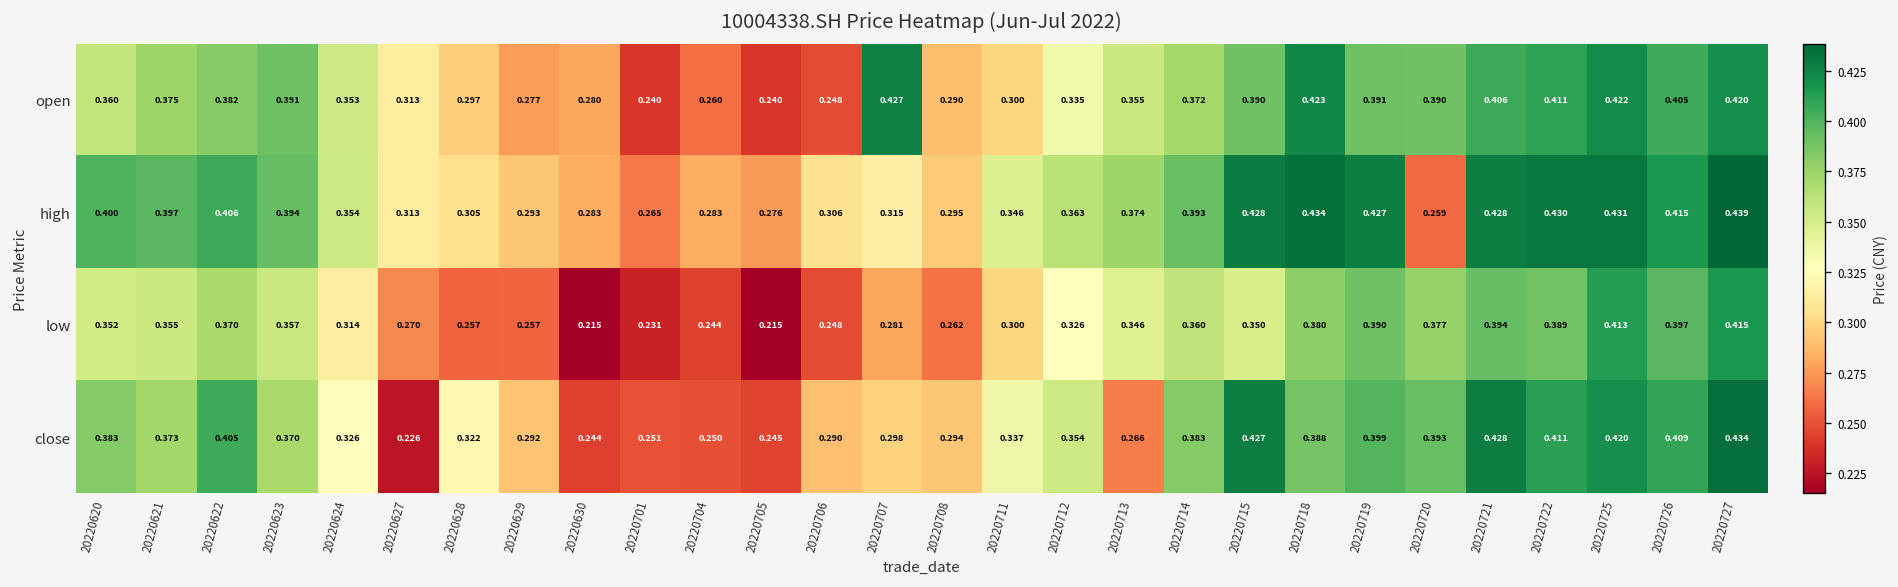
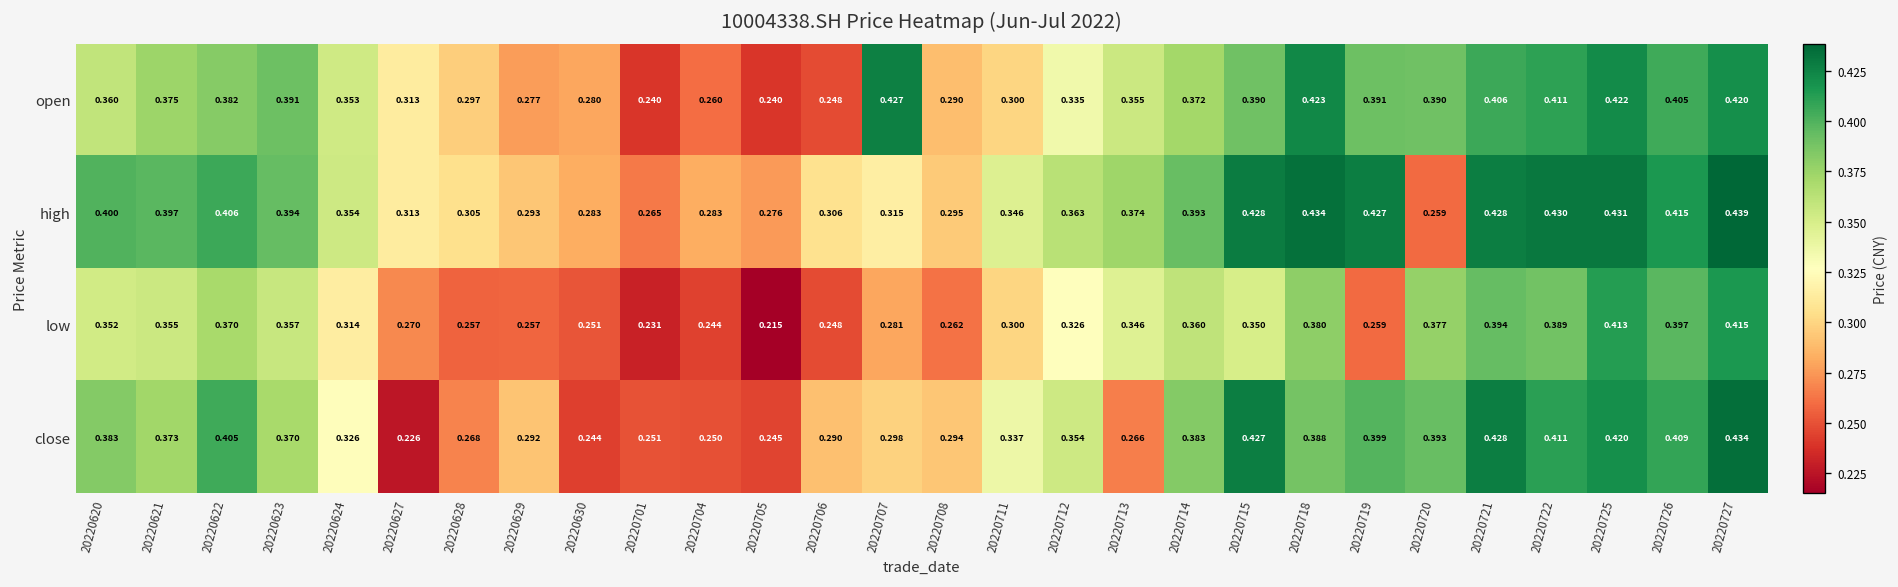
  {
    "open": {
      "20220620": 0.360,
      "20220621": 0.375,
      "20220622": 0.382,
      "20220623": 0.391,
      "20220624": 0.353,
      "20220627": 0.313,
      "20220628": 0.297,
      "20220629": 0.277,
      "20220630": 0.280,
      "20220701": 0.240,
      "20220704": 0.260,
      "20220705": 0.240,
      "20220706": 0.248,
      "20220707": 0.427,
      "20220708": 0.290,
      "20220711": 0.300,
      "20220712": 0.335,
      "20220713": 0.355,
      "20220714": 0.372,
      "20220715": 0.390,
      "20220718": 0.423,
      "20220719": 0.391,
      "20220720": 0.390,
      "20220721": 0.406,
      "20220722": 0.411,
      "20220725": 0.422,
      "20220726": 0.405,
      "20220727": 0.420
    },
    "high": {
      "20220620": 0.400,
      "20220621": 0.397,
      "20220622": 0.406,
      "20220623": 0.394,
      "20220624": 0.354,
      "20220627": 0.313,
      "20220628": 0.305,
      "20220629": 0.293,
      "20220630": 0.283,
      "20220701": 0.265,
      "20220704": 0.283,
      "20220705": 0.276,
      "20220706": 0.306,
      "20220707": 0.315,
      "20220708": 0.295,
      "20220711": 0.346,
      "20220712": 0.363,
      "20220713": 0.374,
      "20220714": 0.393,
      "20220715": 0.428,
      "20220718": 0.434,
      "20220719": 0.427,
      "20220720": 0.259,
      "20220721": 0.428,
      "20220722": 0.430,
      "20220725": 0.431,
      "20220726": 0.415,
      "20220727": 0.439
    },
    "low": {
      "20220620": 0.352,
      "20220621": 0.355,
      "20220622": 0.370,
      "20220623": 0.357,
      "20220624": 0.314,
      "20220627": 0.270,
      "20220628": 0.257,
      "20220629": 0.257,
-     "20220630": 0.215,
+     "20220630": 0.251,
      "20220701": 0.231,
      "20220704": 0.244,
      "20220705": 0.215,
      "20220706": 0.248,
      "20220707": 0.281,
      "20220708": 0.262,
      "20220711": 0.300,
      "20220712": 0.326,
      "20220713": 0.346,
      "20220714": 0.360,
      "20220715": 0.350,
      "20220718": 0.380,
-     "20220719": 0.390,
+     "20220719": 0.259,
      "20220720": 0.377,
      "20220721": 0.394,
      "20220722": 0.389,
      "20220725": 0.413,
      "20220726": 0.397,
      "20220727": 0.415
    },
    "close": {
      "20220620": 0.383,
      "20220621": 0.373,
      "20220622": 0.405,
      "20220623": 0.370,
      "20220624": 0.326,
      "20220627": 0.226,
-     "20220628": 0.322,
+     "20220628": 0.268,
      "20220629": 0.292,
      "20220630": 0.244,
      "20220701": 0.251,
      "20220704": 0.250,
      "20220705": 0.245,
      "20220706": 0.290,
      "20220707": 0.298,
      "20220708": 0.294,
      "20220711": 0.337,
      "20220712": 0.354,
      "20220713": 0.266,
      "20220714": 0.383,
      "20220715": 0.427,
      "20220718": 0.388,
      "20220719": 0.399,
      "20220720": 0.393,
      "20220721": 0.428,
      "20220722": 0.411,
      "20220725": 0.420,
      "20220726": 0.409,
      "20220727": 0.434
    }
  }
